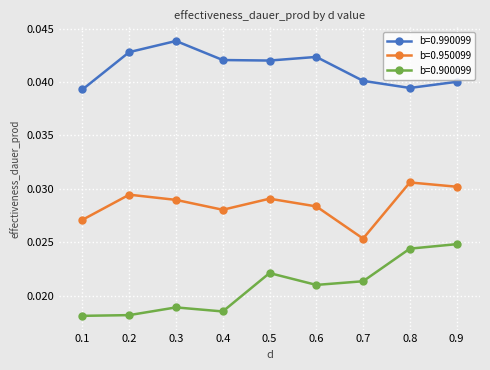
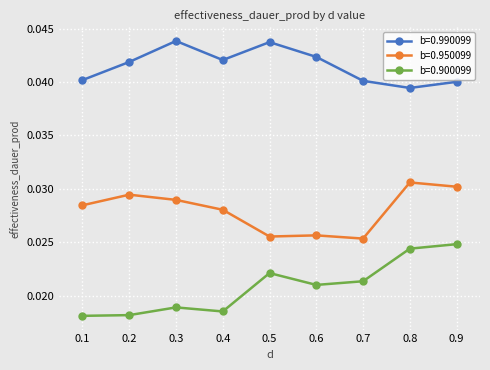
  {
    "b=0.990099": {
-     "0.1": 0.0393,
-     "0.2": 0.0428,
+     "0.1": 0.0402,
+     "0.2": 0.0419,
      "0.3": 0.0438,
      "0.4": 0.0421,
-     "0.5": 0.0420,
+     "0.5": 0.0437,
      "0.6": 0.0423,
      "0.7": 0.0401,
      "0.8": 0.0394,
      "0.9": 0.0400
    },
    "b=0.950099": {
-     "0.1": 0.0271,
+     "0.1": 0.0285,
      "0.2": 0.0295,
      "0.3": 0.0290,
      "0.4": 0.0280,
-     "0.5": 0.0291,
-     "0.6": 0.0284,
+     "0.5": 0.0255,
+     "0.6": 0.0256,
      "0.7": 0.0253,
      "0.8": 0.0306,
      "0.9": 0.0302
    },
    "b=0.900099": {
      "0.1": 0.0181,
      "0.2": 0.0182,
      "0.3": 0.0189,
      "0.4": 0.0185,
      "0.5": 0.0221,
      "0.6": 0.0210,
      "0.7": 0.0214,
      "0.8": 0.0244,
      "0.9": 0.0248
    }
  }
